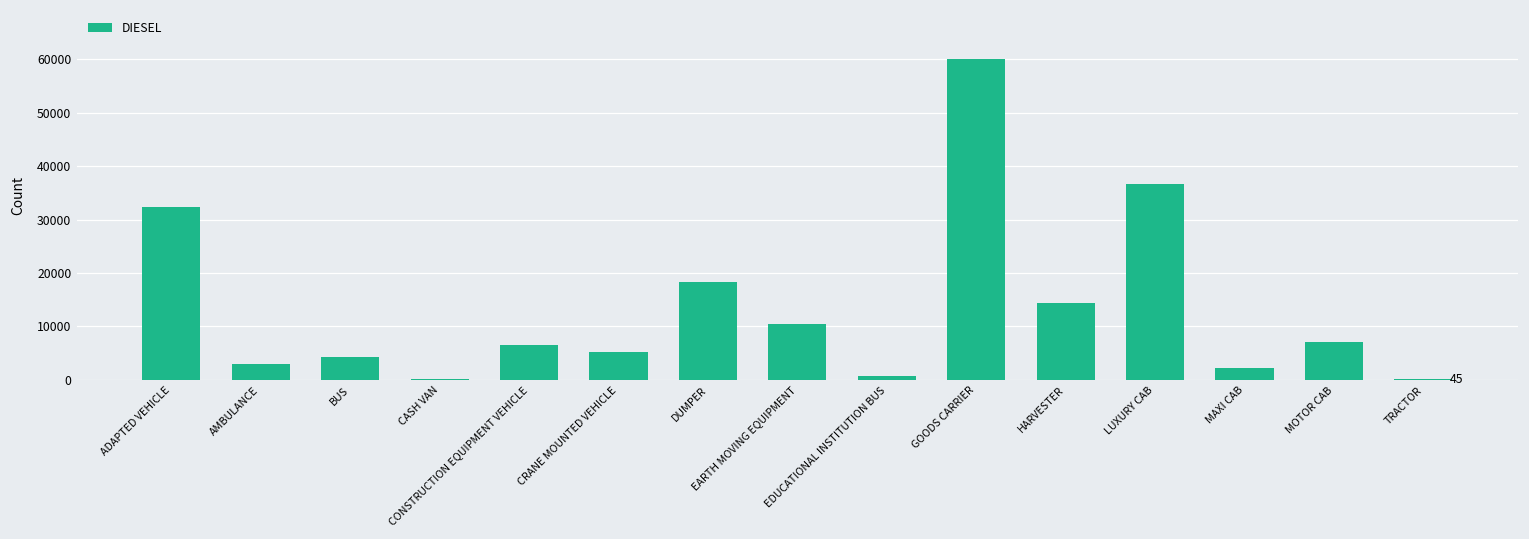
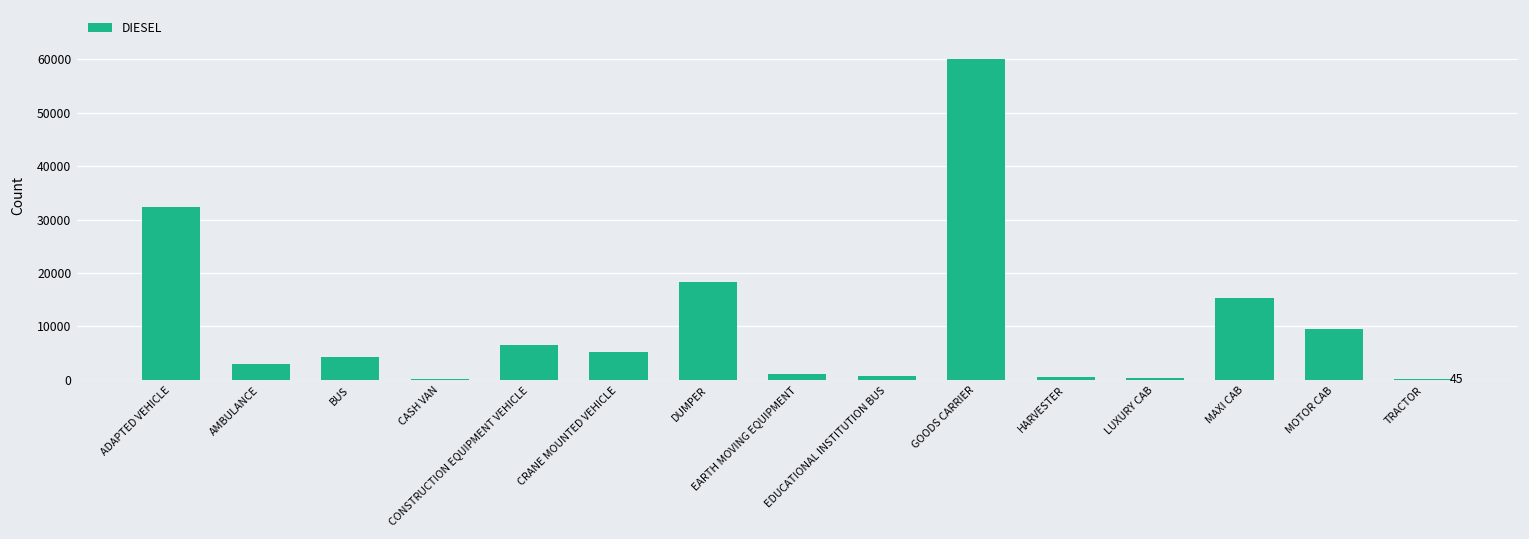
  {
    "ADAPTED VEHICLE": 32000,
    "AMBULANCE": 3000,
    "BUS": 4000,
    "CONSTRUCTION EQUIPMENT VEHICLE": 7000,
    "CRANE MOUNTED VEHICLE": 5000,
    "DUMPER": 18000,
-   "EARTH MOVING EQUIPMENT": 10000,
+   "EARTH MOVING EQUIPMENT": 1000,
    "EDUCATIONAL INSTITUTION BUS": 1000,
    "GOODS CARRIER": 60000,
-   "HARVESTER": 14000,
-   "LUXURY CAB": 37000,
-   "MAXI CAB": 2000,
-   "MOTOR CAB": 7000
+   "HARVESTER": 0,
+   "LUXURY CAB": 0,
+   "MAXI CAB": 15000,
+   "MOTOR CAB": 9000
  }
